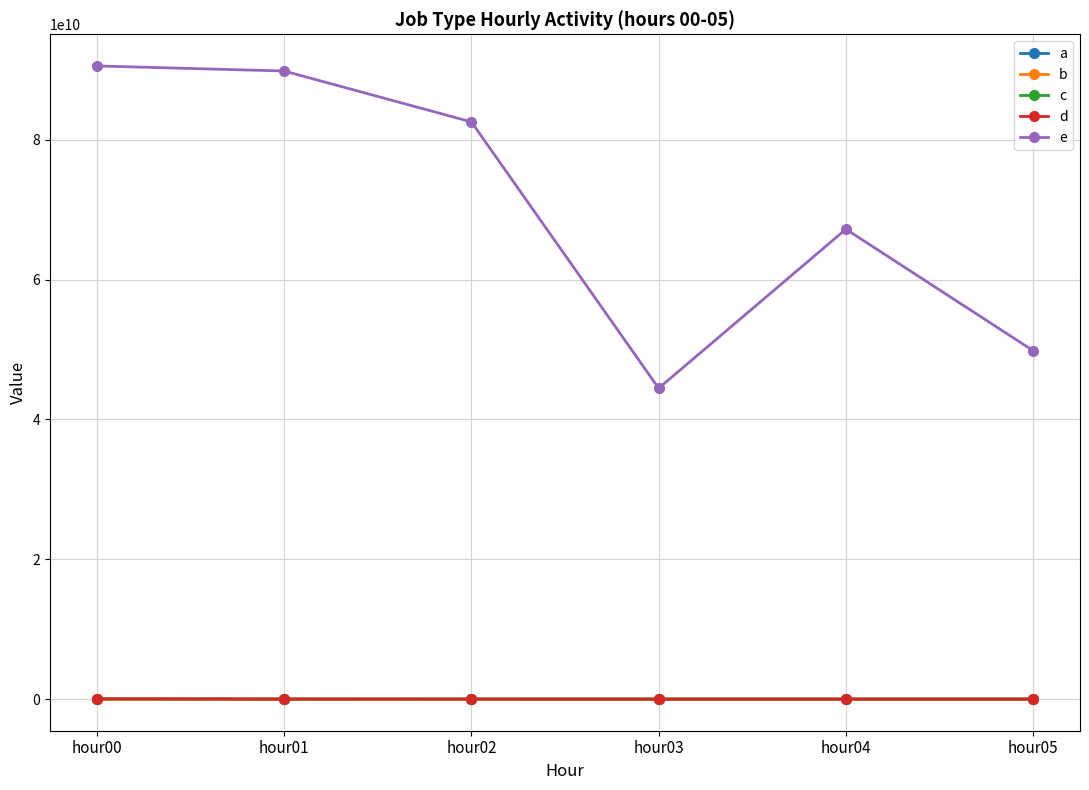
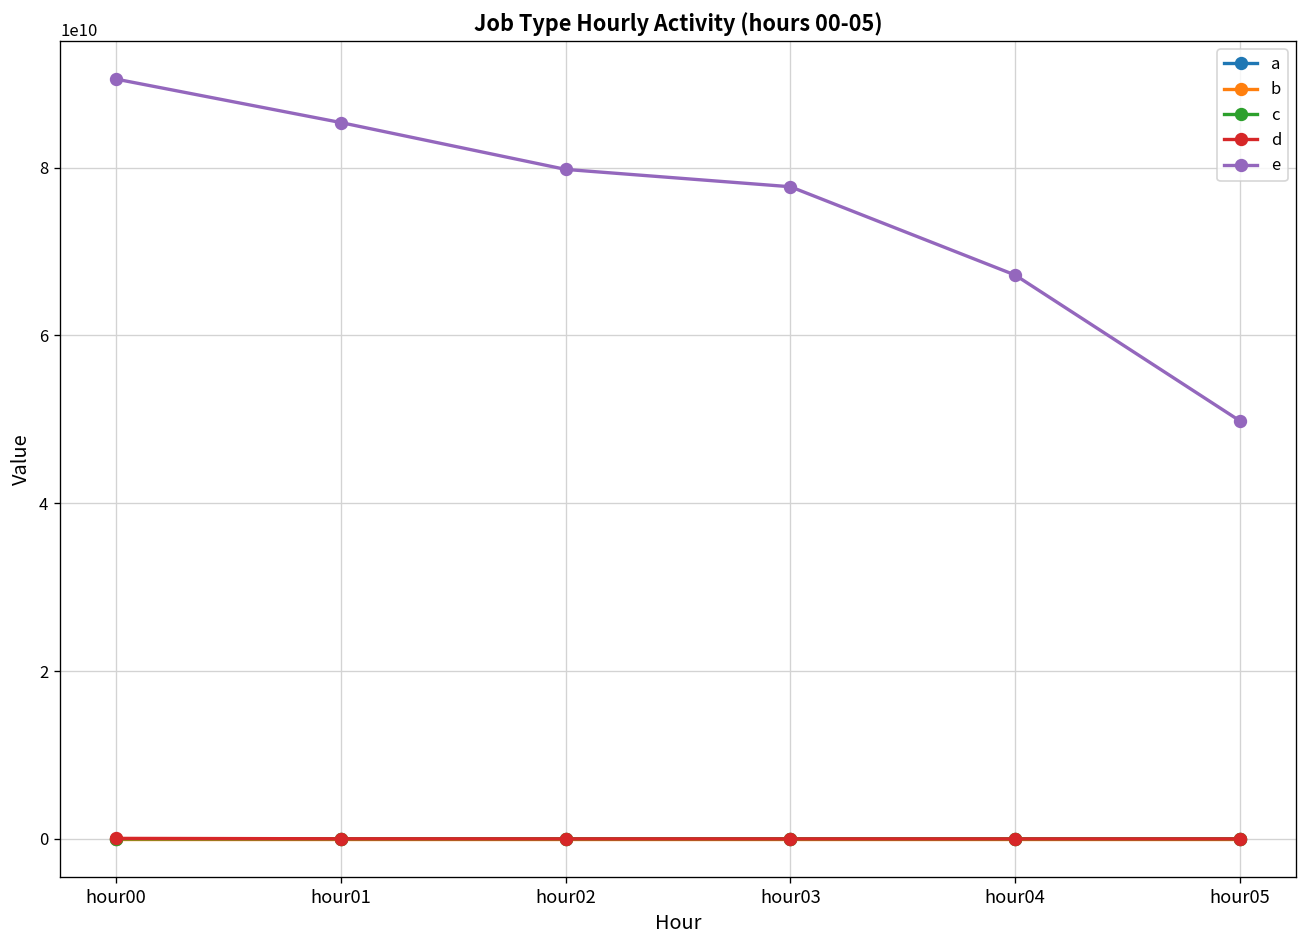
  {
    "d": {
      "hour00": 0,
      "hour01": 0,
      "hour02": 0,
      "hour03": 0,
      "hour04": 0,
      "hour05": 0
    },
    "e": {
      "hour00": 91000000000,
-     "hour01": 90000000000,
-     "hour02": 83000000000,
-     "hour03": 44000000000,
+     "hour01": 85000000000,
+     "hour02": 80000000000,
+     "hour03": 78000000000,
      "hour04": 67000000000,
      "hour05": 50000000000
    }
  }
